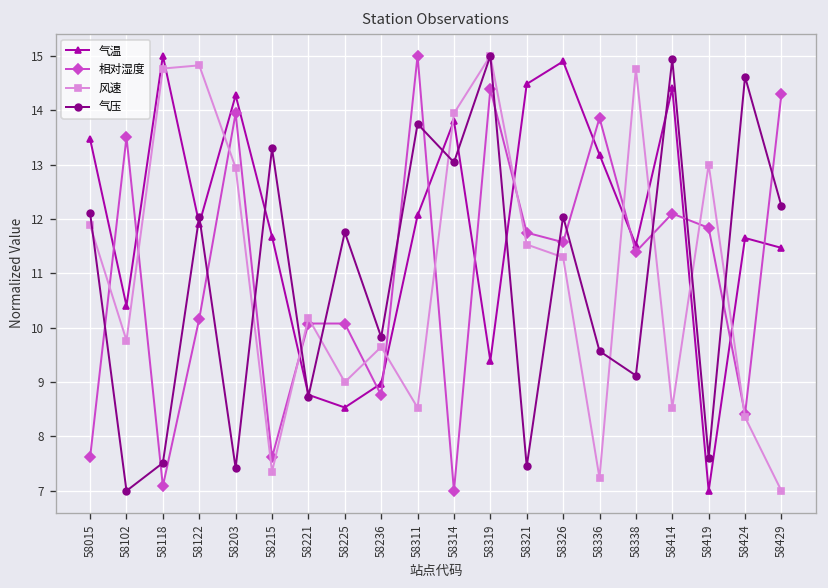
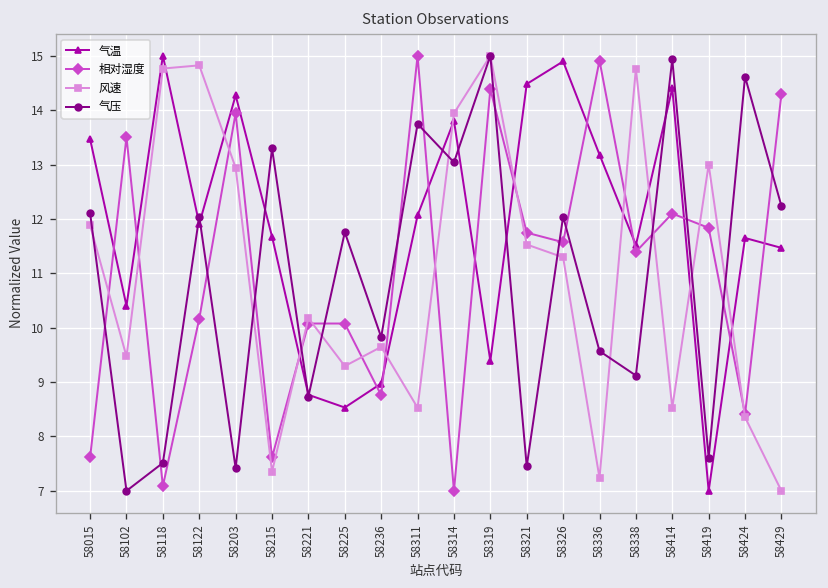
  {
    "相对湿度": {
      "58015": 7.6,
      "58102": 13.5,
      "58118": 7.1,
      "58122": 10.2,
      "58203": 13.9,
      "58215": 7.6,
      "58221": 10.1,
      "58225": 10.1,
      "58236": 8.8,
      "58311": 15.0,
      "58314": 7.0,
      "58319": 14.4,
      "58321": 11.7,
      "58326": 11.6,
-     "58336": 13.9,
+     "58336": 14.9,
      "58338": 11.4,
      "58414": 12.1,
      "58419": 11.8,
      "58429": 14.3
    },
    "风速": {
      "58015": 11.9,
-     "58102": 9.8,
+     "58102": 9.5,
      "58118": 14.8,
      "58122": 14.8,
      "58203": 12.9,
      "58215": 7.4,
      "58221": 10.2,
-     "58225": 9.0,
+     "58225": 9.3,
      "58236": 9.6,
      "58311": 8.5,
      "58314": 13.9,
      "58321": 11.5,
      "58326": 11.3,
      "58336": 7.2,
      "58338": 14.8,
      "58414": 8.5,
      "58419": 13.0,
      "58429": 7.0
    }
  }
